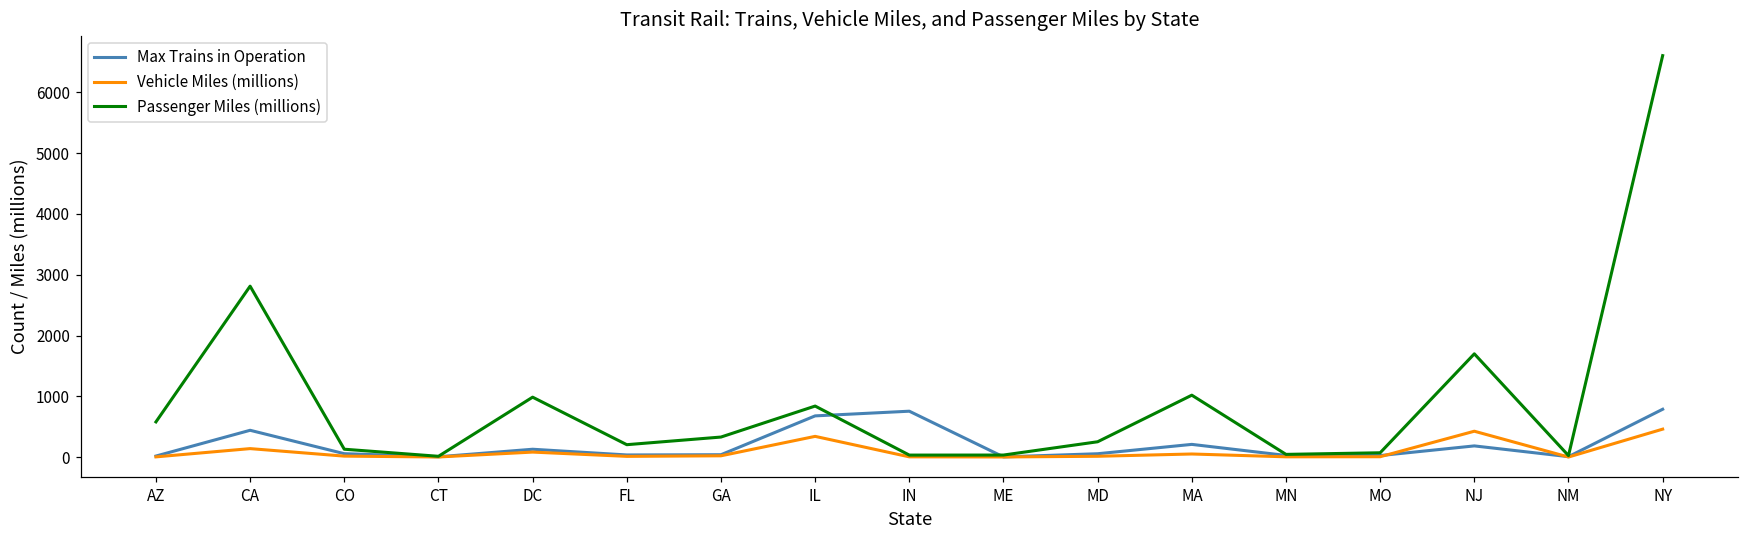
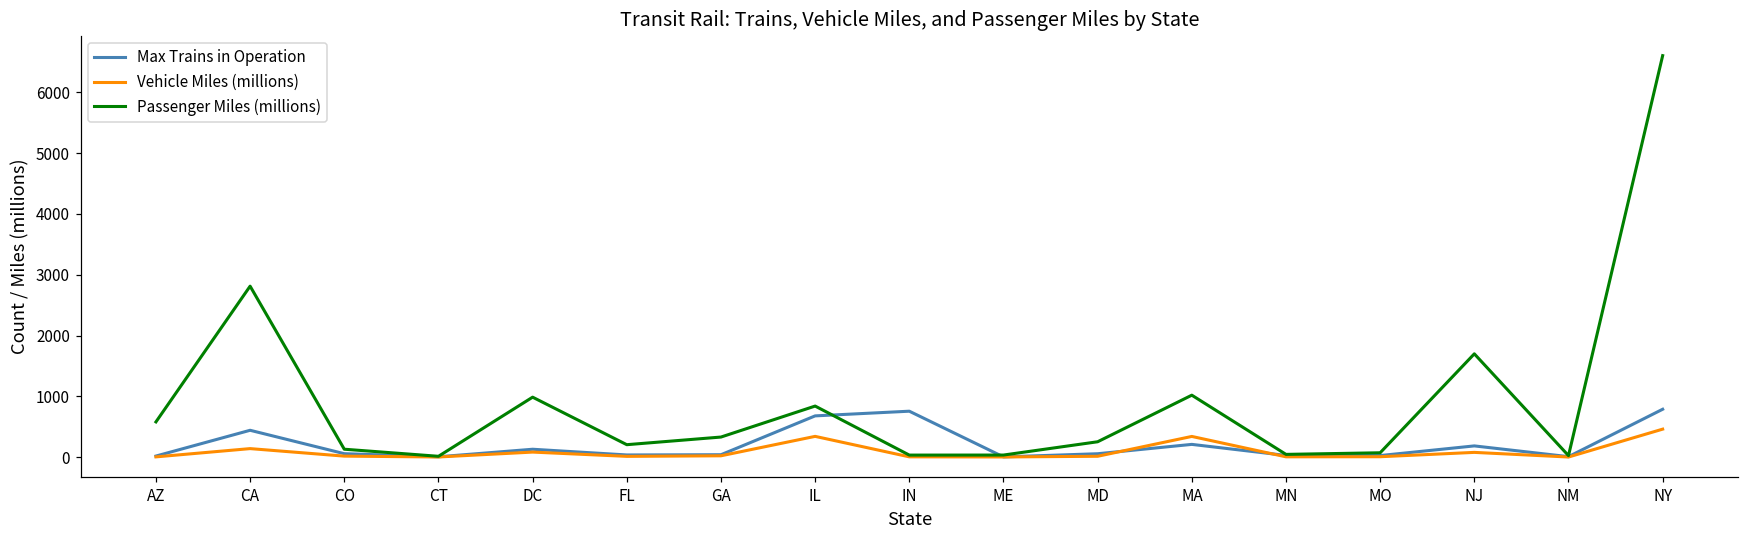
  {
    "Max Trains in Operation": {
      "CA": 400,
      "DC": 100,
      "IL": 700,
      "IN": 800,
      "MA": 200,
      "NJ": 200,
      "NY": 800
    },
    "Vehicle Miles (millions)": {
      "CA": 100,
      "DC": 100,
      "IL": 300,
-     "MA": 100,
-     "NJ": 400,
+     "MA": 300,
+     "NJ": 100,
      "NY": 500
    },
    "Passenger Miles (millions)": {
      "AZ": 600,
      "CA": 2800,
      "CO": 100,
      "DC": 1000,
      "FL": 200,
      "GA": 300,
      "IL": 800,
      "MD": 300,
      "MA": 1000,
      "NJ": 1700,
      "NY": 6600
    }
  }
